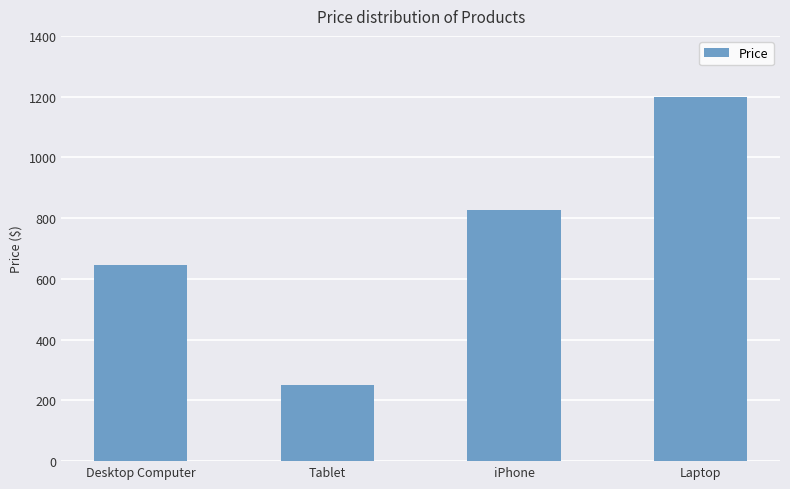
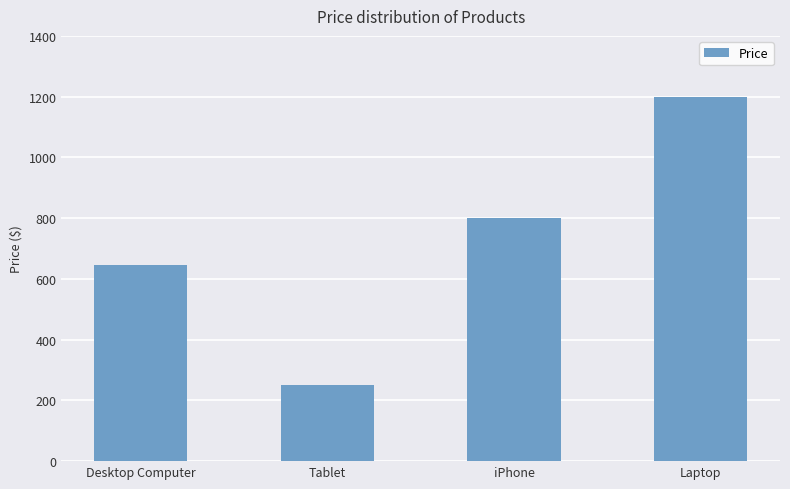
  {
    "Desktop Computer": 650,
    "Tablet": 250,
-   "iPhone": 830,
+   "iPhone": 800,
    "Laptop": 1200
  }
